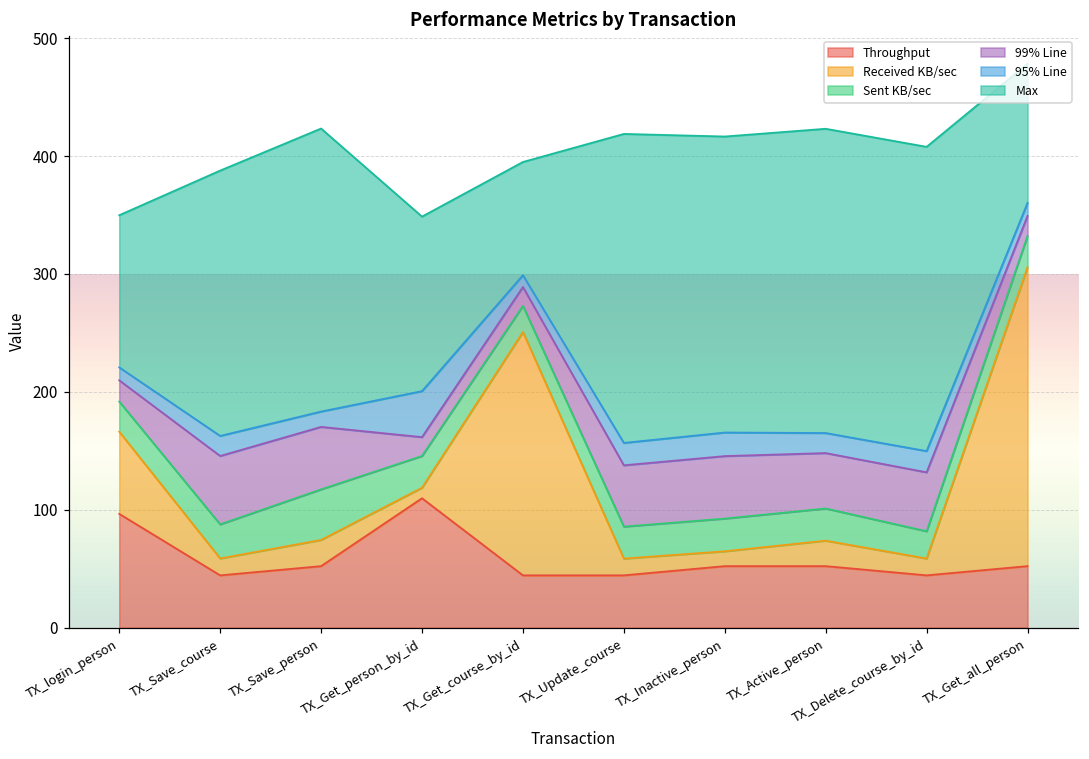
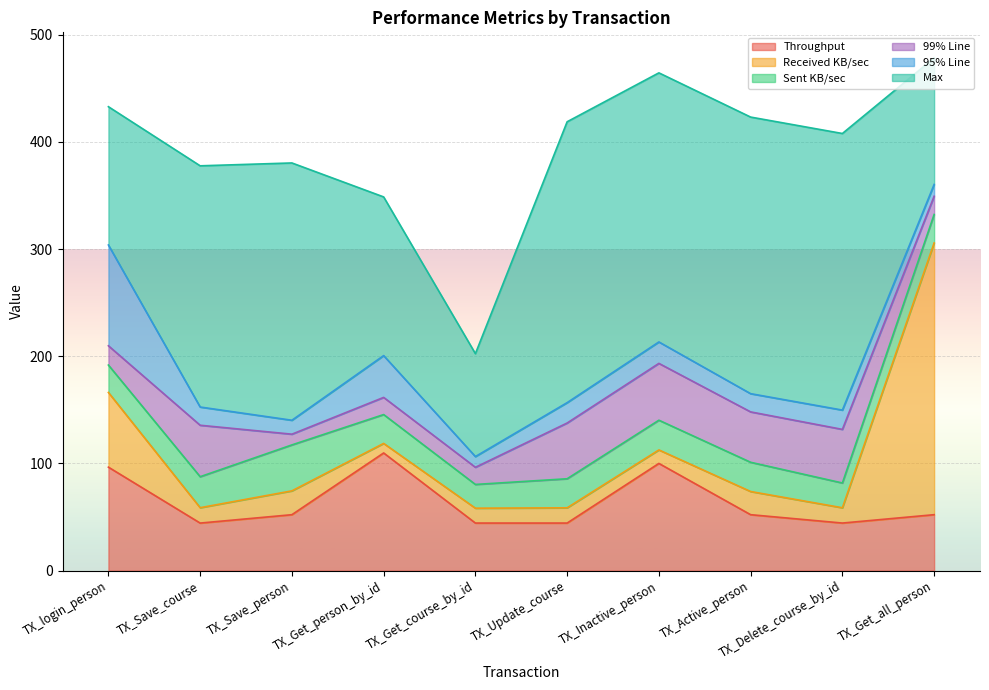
  {
    "Throughput": {
      "TX_login_person": 97,
      "TX_Save_course": 44,
      "TX_Save_person": 52,
      "TX_Get_person_by_id": 110,
      "TX_Get_course_by_id": 44,
      "TX_Update_course": 44,
-     "TX_Inactive_person": 52,
+     "TX_Inactive_person": 100,
      "TX_Active_person": 52,
      "TX_Delete_course_by_id": 44,
      "TX_Get_all_person": 52
    },
    "Received KB/sec": {
      "TX_login_person": 70,
      "TX_Save_course": 14,
      "TX_Save_person": 22,
      "TX_Get_person_by_id": 9,
-     "TX_Get_course_by_id": 206,
+     "TX_Get_course_by_id": 14,
      "TX_Update_course": 14,
      "TX_Inactive_person": 13,
      "TX_Active_person": 22,
      "TX_Delete_course_by_id": 14,
      "TX_Get_all_person": 253
    },
    "99% Line": {
      "TX_login_person": 18,
-     "TX_Save_course": 58,
-     "TX_Save_person": 53,
+     "TX_Save_course": 48,
+     "TX_Save_person": 10,
      "TX_Get_person_by_id": 16,
      "TX_Get_course_by_id": 16,
      "TX_Update_course": 52,
      "TX_Inactive_person": 53,
      "TX_Active_person": 47,
      "TX_Delete_course_by_id": 50,
      "TX_Get_all_person": 17
    },
    "95% Line": {
-     "TX_login_person": 11,
+     "TX_login_person": 94,
      "TX_Save_course": 17,
      "TX_Save_person": 13,
      "TX_Get_person_by_id": 39,
      "TX_Get_course_by_id": 10,
      "TX_Update_course": 19,
      "TX_Inactive_person": 20,
      "TX_Active_person": 17,
      "TX_Delete_course_by_id": 18,
      "TX_Get_all_person": 11
    }
  }
